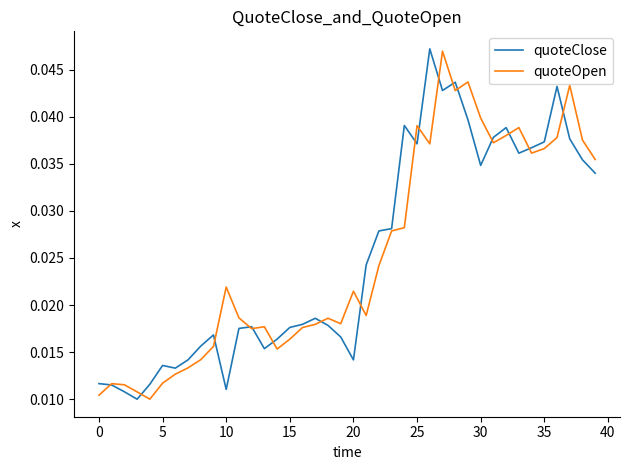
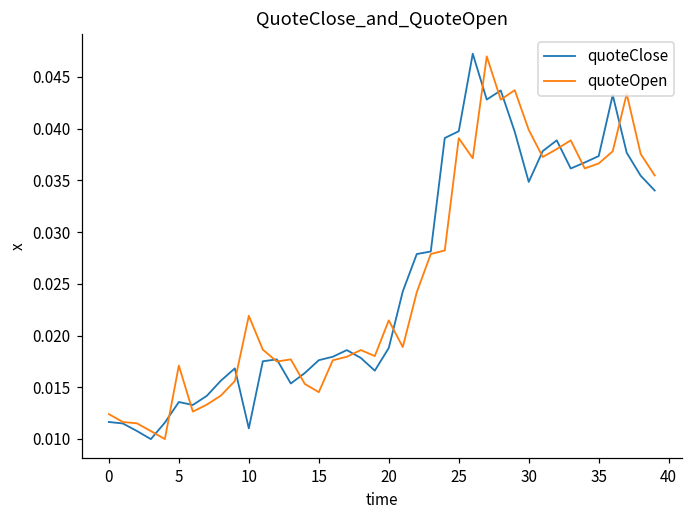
  {
    "quoteClose": {
      "0": 0.012,
      "5": 0.014,
      "10": 0.011,
      "15": 0.018,
-     "20": 0.014,
-     "25": 0.037,
+     "20": 0.019,
+     "25": 0.040,
      "30": 0.035,
      "35": 0.037
    },
    "quoteOpen": {
-     "0": 0.010,
-     "5": 0.012,
+     "0": 0.012,
+     "5": 0.017,
      "10": 0.022,
-     "15": 0.016,
+     "15": 0.015,
      "20": 0.021,
      "25": 0.039,
      "30": 0.040,
      "35": 0.037
    }
  }
